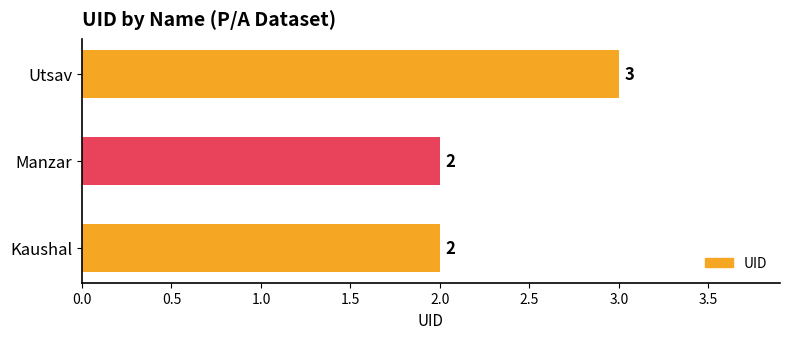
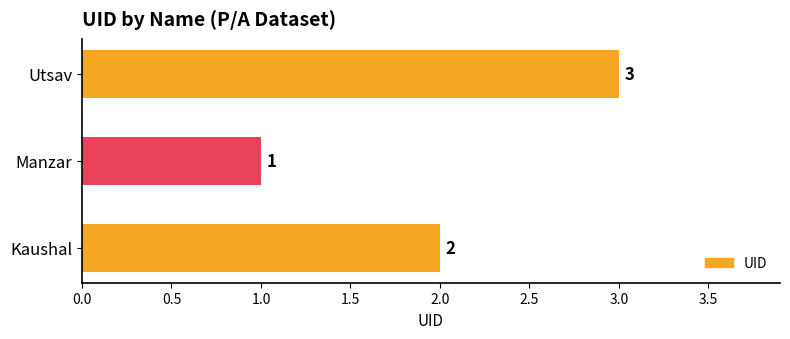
  {
    "Utsav": 3,
-   "Manzar": 2,
+   "Manzar": 1,
    "Kaushal": 2
  }
